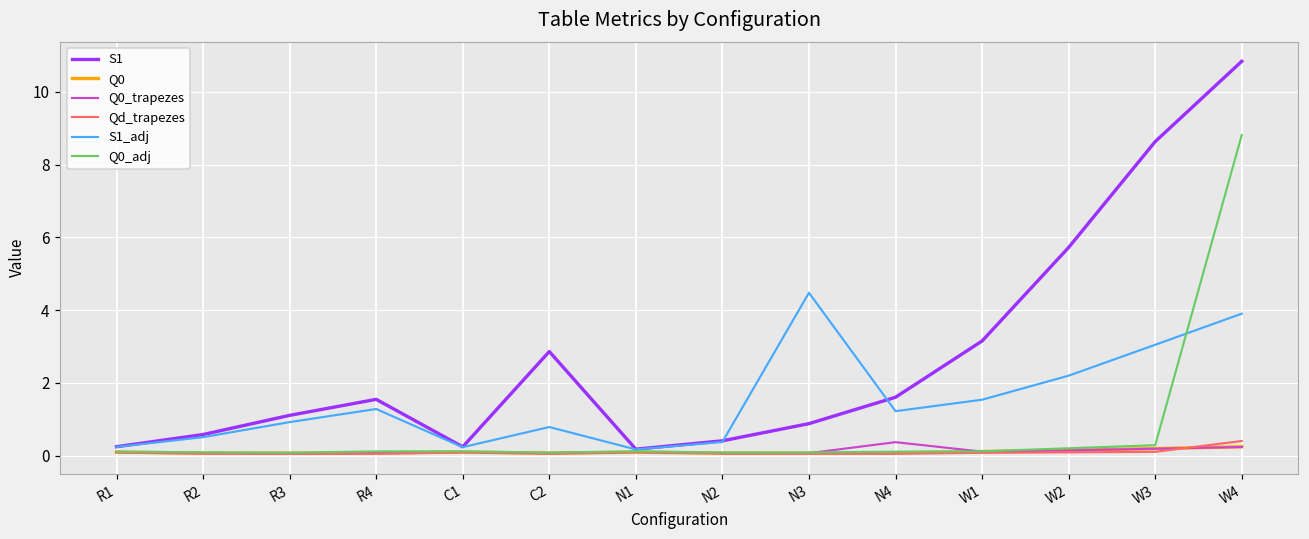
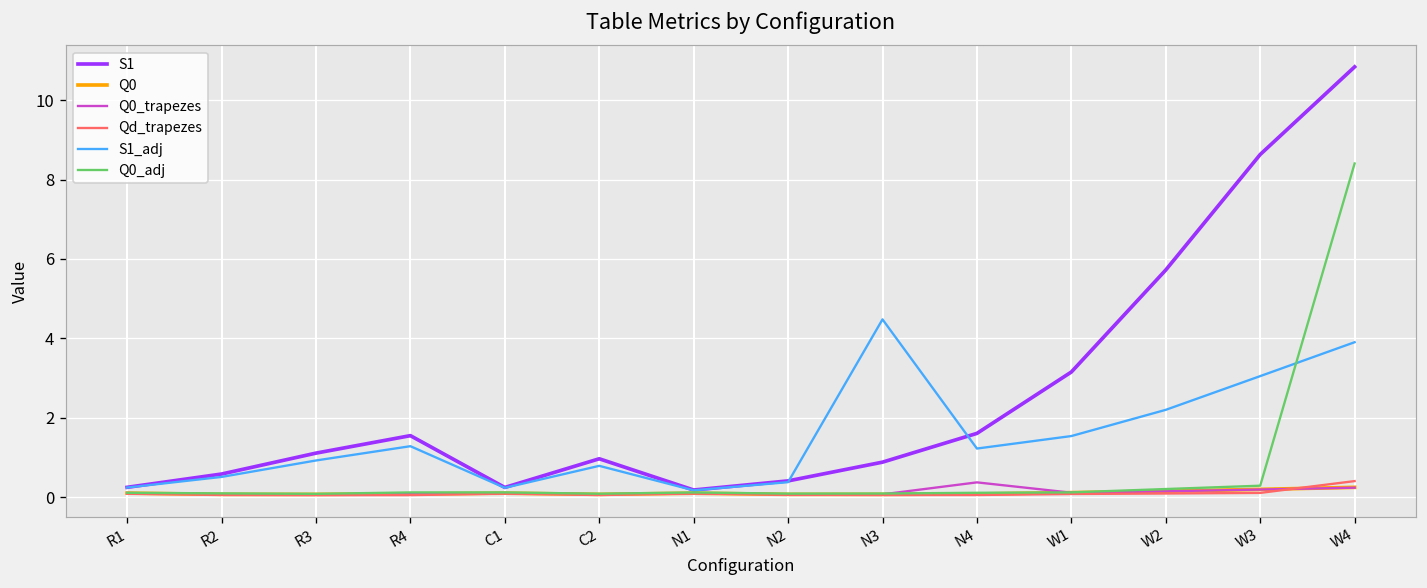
  {
    "S1": {
      "R3": 1.1,
      "R4": 1.5,
-     "C2": 2.9,
+     "C2": 1.0,
      "N3": 0.9,
      "N4": 1.6,
      "W1": 3.2,
      "W2": 5.7,
      "W3": 8.6,
      "W4": 10.8
    },
    "Q0_trapezes": {
      "N4": 0.4
    },
    "Qd_trapezes": {
      "W3": 0.1,
      "W4": 0.4
    },
    "S1_adj": {
      "R3": 0.9,
      "R4": 1.3,
      "C2": 0.8,
      "N3": 4.5,
      "N4": 1.2,
      "W1": 1.5,
      "W2": 2.2,
      "W3": 3.0,
      "W4": 3.9
    },
    "Q0_adj": {
      "W3": 0.3,
-     "W4": 8.8
+     "W4": 8.4
    }
  }
